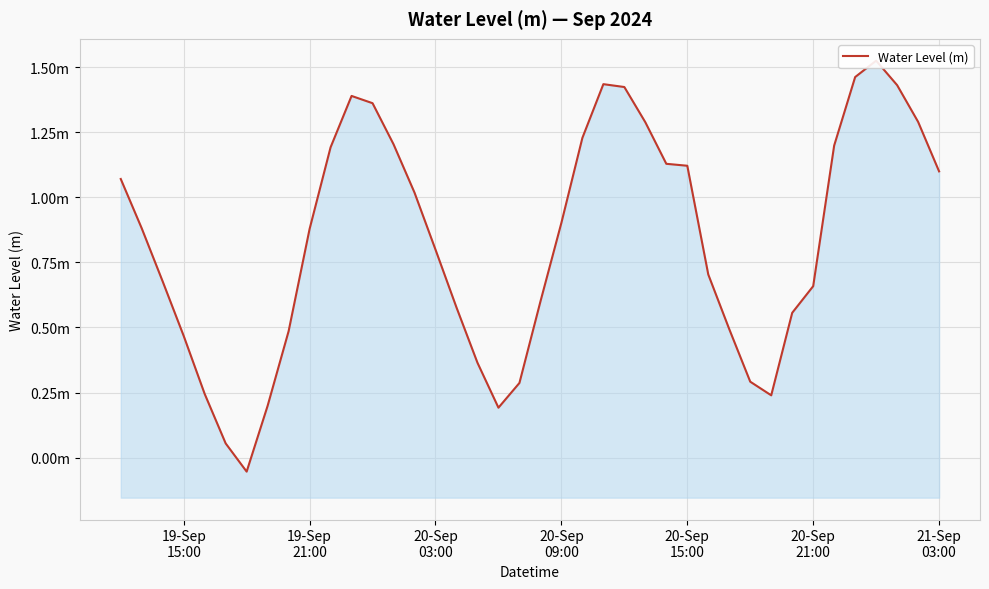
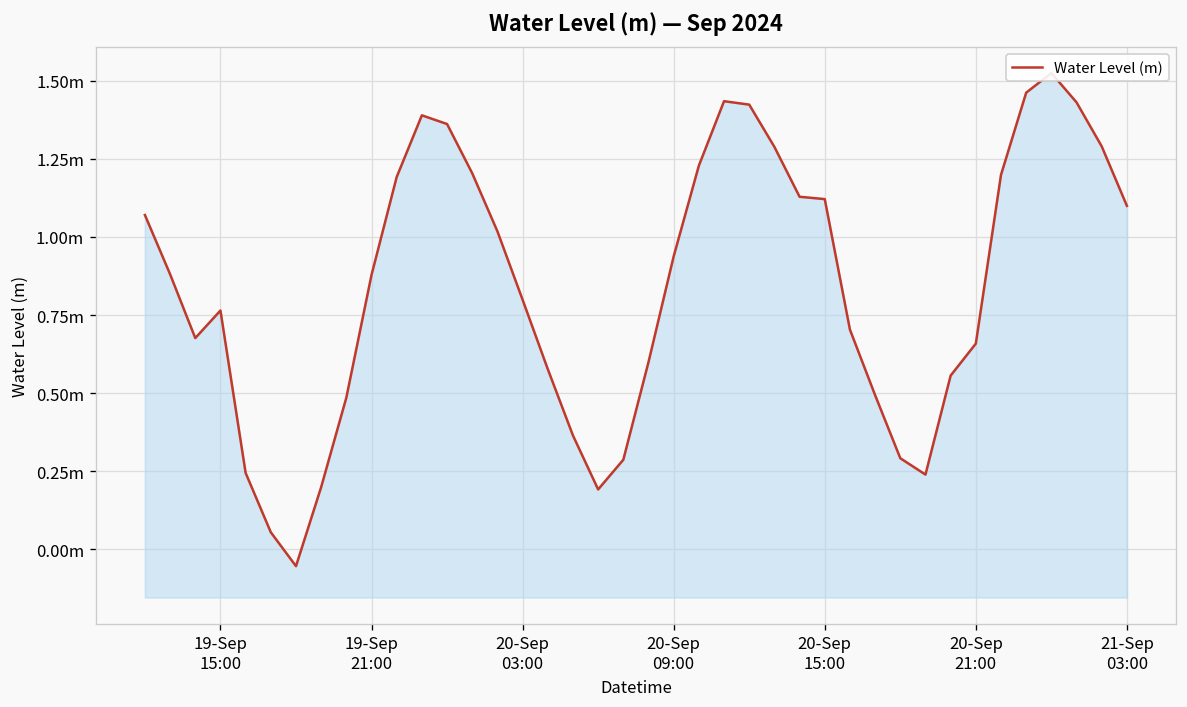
  {
-   "19-Sep 15:00": "0.47m",
+   "19-Sep 15:00": "0.76m",
    "19-Sep 21:00": "0.88m",
    "20-Sep 03:00": "0.80m",
-   "20-Sep 09:00": "0.90m",
+   "20-Sep 09:00": "0.94m",
    "20-Sep 15:00": "1.12m",
    "20-Sep 21:00": "0.66m",
    "21-Sep 03:00": "1.10m"
  }
